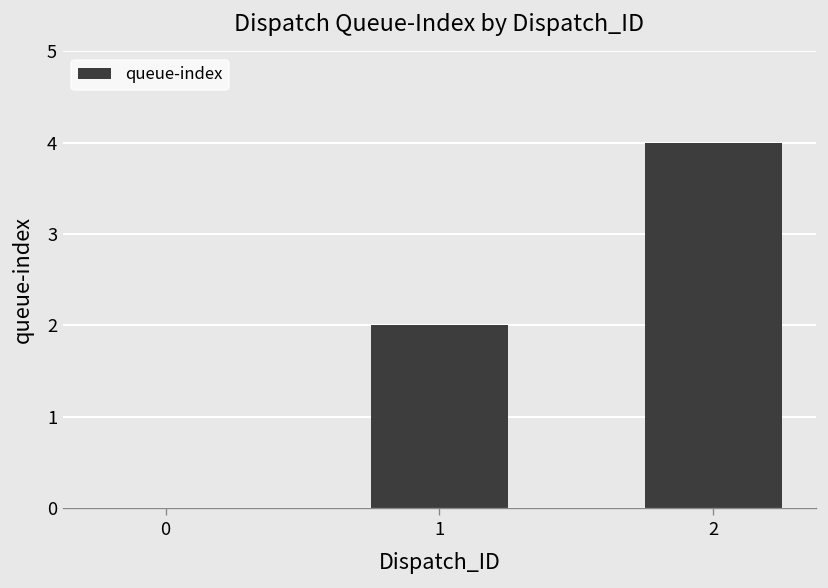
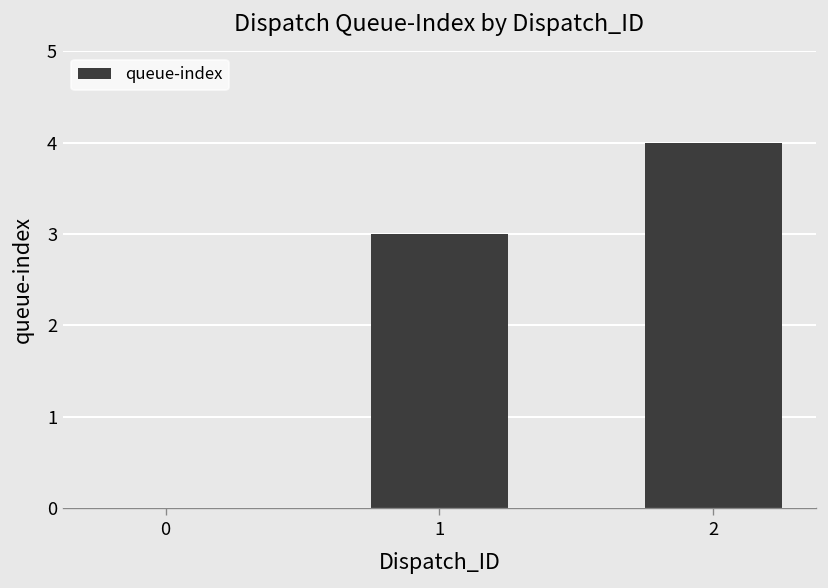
  {
    "0": 0,
-   "1": 2,
+   "1": 3,
    "2": 4
  }
